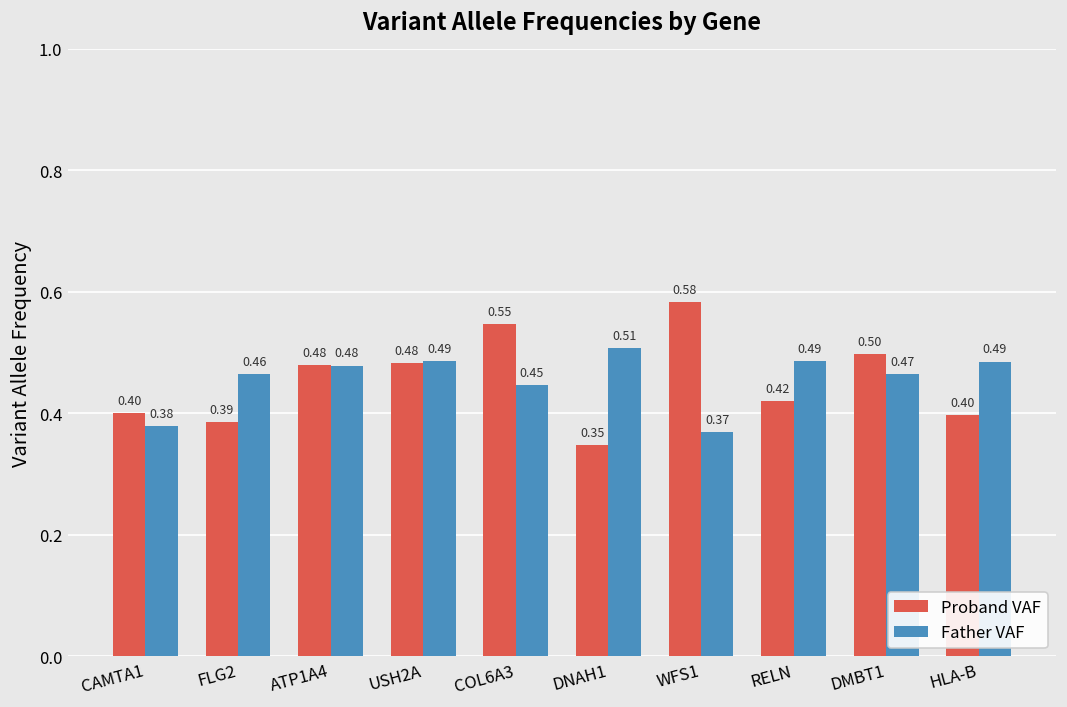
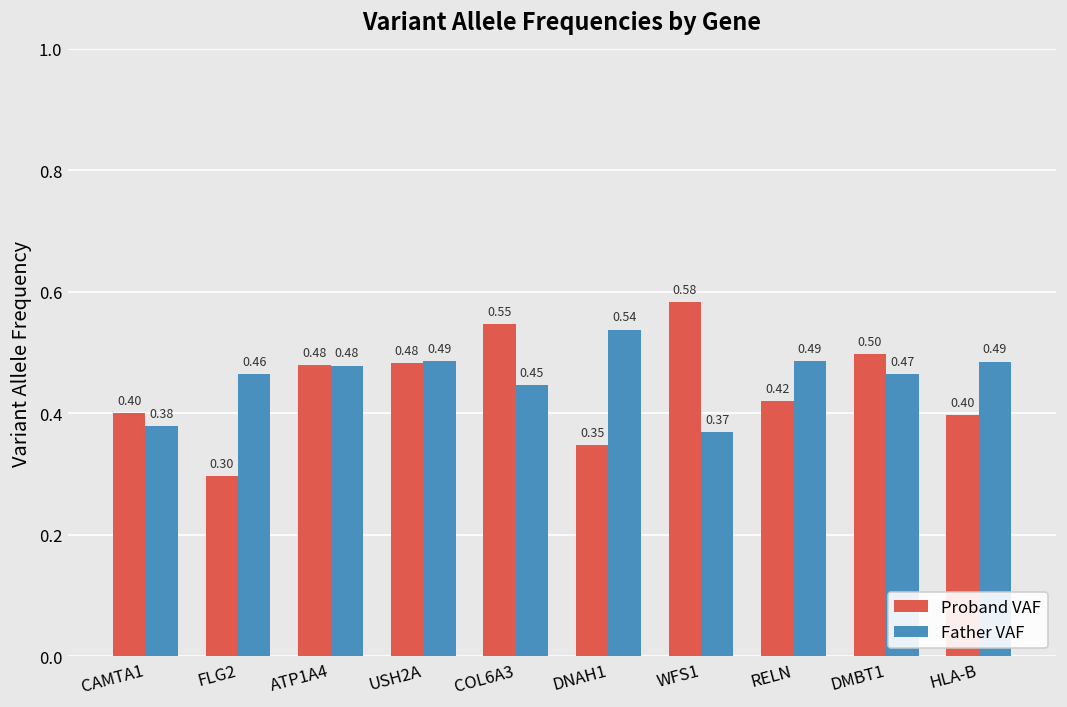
  {
    "Proband VAF": {
      "CAMTA1": 0.40,
-     "FLG2": 0.39,
+     "FLG2": 0.30,
      "ATP1A4": 0.48,
      "USH2A": 0.48,
      "COL6A3": 0.55,
      "DNAH1": 0.35,
      "WFS1": 0.58,
      "RELN": 0.42,
      "DMBT1": 0.50,
      "HLA-B": 0.40
    },
    "Father VAF": {
      "CAMTA1": 0.38,
      "FLG2": 0.46,
      "ATP1A4": 0.48,
      "USH2A": 0.49,
      "COL6A3": 0.45,
-     "DNAH1": 0.51,
+     "DNAH1": 0.54,
      "WFS1": 0.37,
      "RELN": 0.49,
      "DMBT1": 0.47,
      "HLA-B": 0.49
    }
  }
